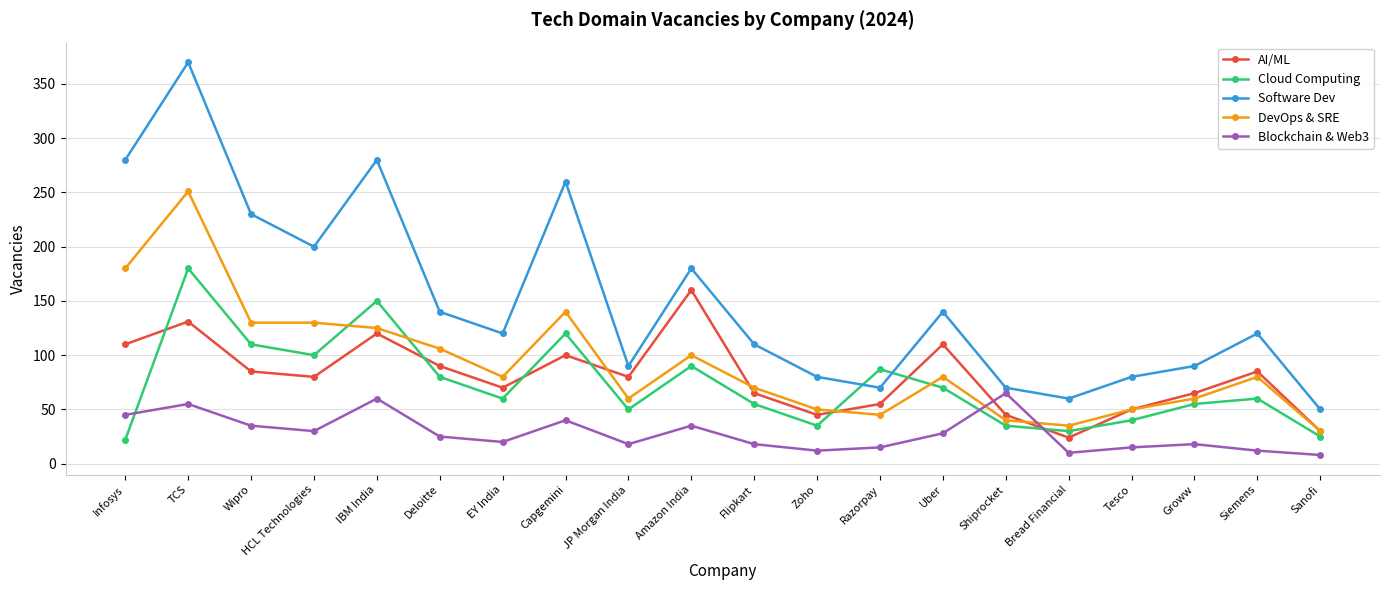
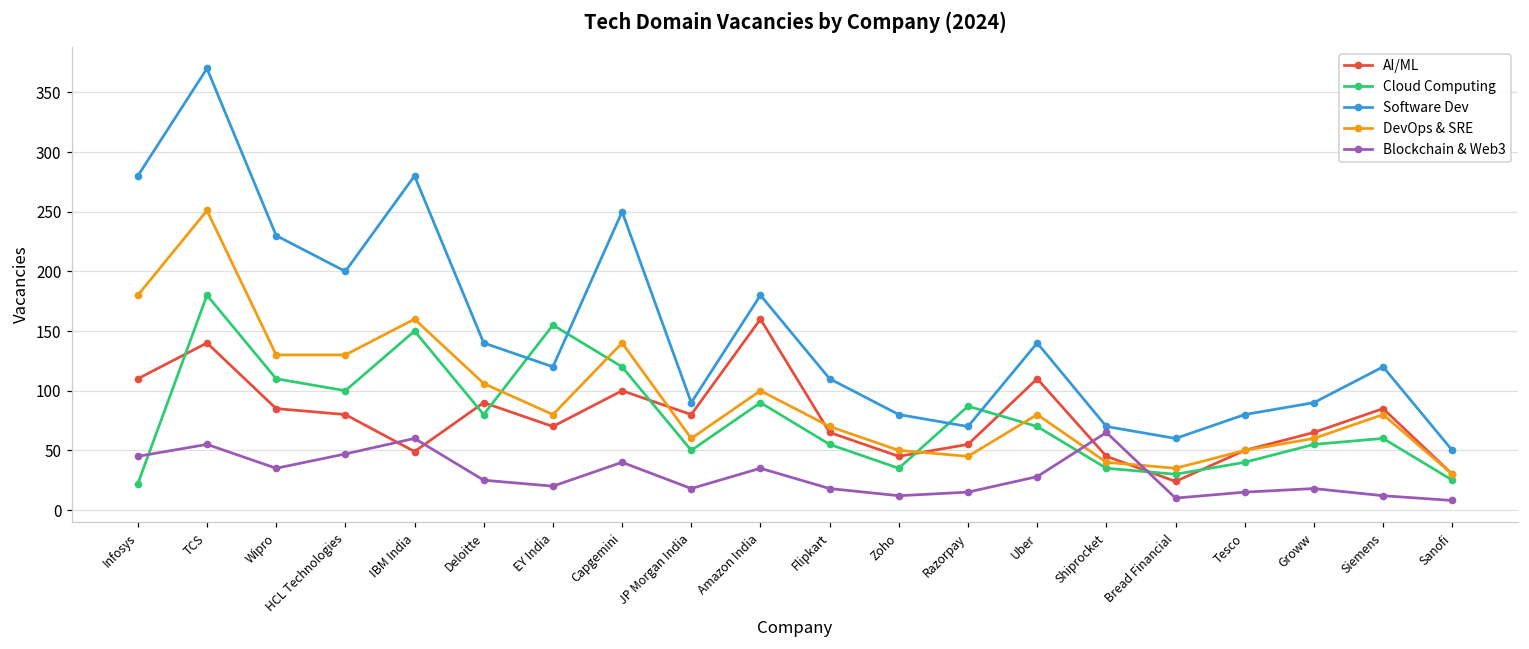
  {
    "AI/ML": {
      "Infosys": 110,
-     "TCS": 131,
+     "TCS": 140,
      "Wipro": 85,
      "HCL Technologies": 80,
-     "IBM India": 120,
+     "IBM India": 49,
      "Deloitte": 90,
      "EY India": 70,
      "Capgemini": 100,
      "JP Morgan India": 80,
      "Amazon India": 160,
      "Flipkart": 65,
      "Zoho": 45,
      "Razorpay": 55,
      "Uber": 110,
      "Shiprocket": 45,
      "Bread Financial": 24,
      "Groww": 65,
      "Siemens": 85
    },
    "Cloud Computing": {
      "Infosys": 22,
      "TCS": 180,
      "Wipro": 110,
      "HCL Technologies": 100,
      "IBM India": 150,
      "Deloitte": 80,
-     "EY India": 60,
+     "EY India": 155,
      "Capgemini": 120,
      "JP Morgan India": 50,
      "Amazon India": 90,
      "Flipkart": 55,
      "Zoho": 35,
      "Razorpay": 87,
      "Uber": 70,
      "Shiprocket": 35,
      "Bread Financial": 30,
      "Tesco": 40,
      "Groww": 55,
      "Siemens": 60,
      "Sanofi": 25
    },
    "Software Dev": {
      "Infosys": 280,
      "TCS": 370,
      "Wipro": 230,
      "HCL Technologies": 200,
      "IBM India": 280,
      "Deloitte": 140,
      "EY India": 120,
-     "Capgemini": 260,
+     "Capgemini": 250,
      "JP Morgan India": 90,
      "Amazon India": 180,
      "Flipkart": 110,
      "Zoho": 80,
      "Razorpay": 70,
      "Uber": 140,
      "Shiprocket": 70,
      "Bread Financial": 60,
      "Tesco": 80,
      "Groww": 90,
      "Siemens": 120,
      "Sanofi": 50
    },
    "DevOps & SRE": {
      "Infosys": 180,
      "TCS": 251,
      "Wipro": 130,
      "HCL Technologies": 130,
-     "IBM India": 125,
+     "IBM India": 160,
      "Deloitte": 106,
      "EY India": 80,
      "Capgemini": 140,
      "JP Morgan India": 60,
      "Amazon India": 100,
      "Flipkart": 70,
      "Zoho": 50,
      "Razorpay": 45,
      "Uber": 80,
      "Shiprocket": 40,
      "Bread Financial": 35,
      "Groww": 60,
      "Siemens": 80
    },
    "Blockchain & Web3": {
      "Infosys": 45,
      "TCS": 55,
      "Wipro": 35,
-     "HCL Technologies": 30,
+     "HCL Technologies": 47,
      "IBM India": 60,
      "Deloitte": 25,
      "EY India": 20,
      "Capgemini": 40,
      "JP Morgan India": 18,
      "Amazon India": 35,
      "Flipkart": 18,
      "Zoho": 12,
      "Razorpay": 15,
      "Uber": 28,
      "Shiprocket": 65,
      "Bread Financial": 10,
      "Tesco": 15,
      "Groww": 18,
      "Siemens": 12,
      "Sanofi": 8
    }
  }
